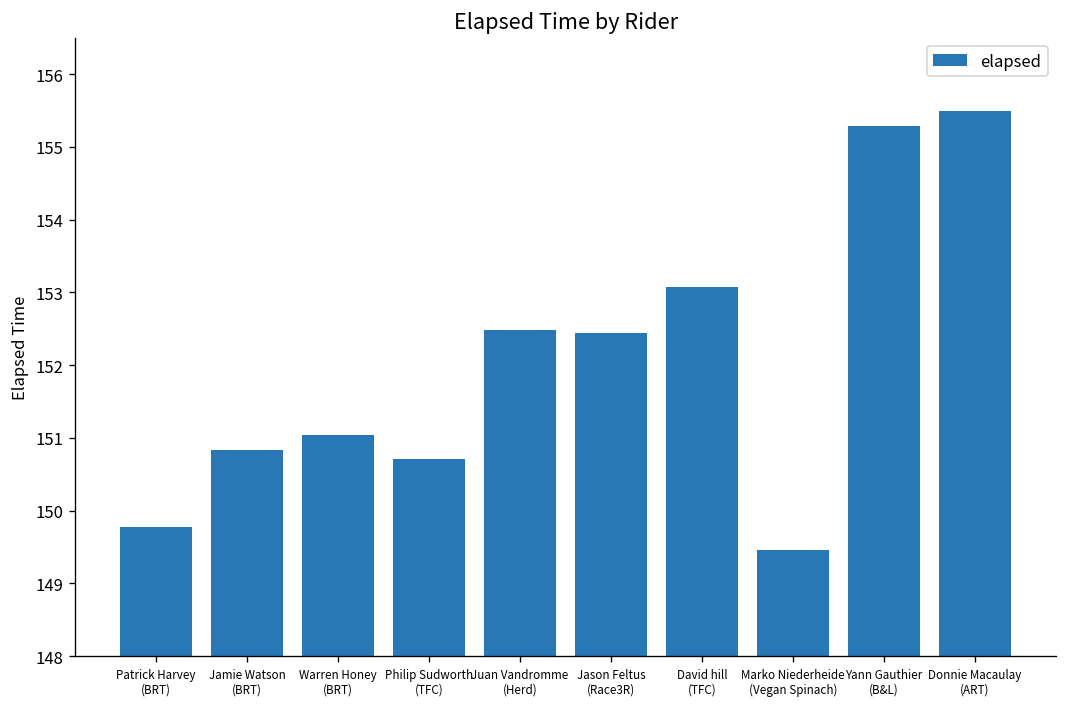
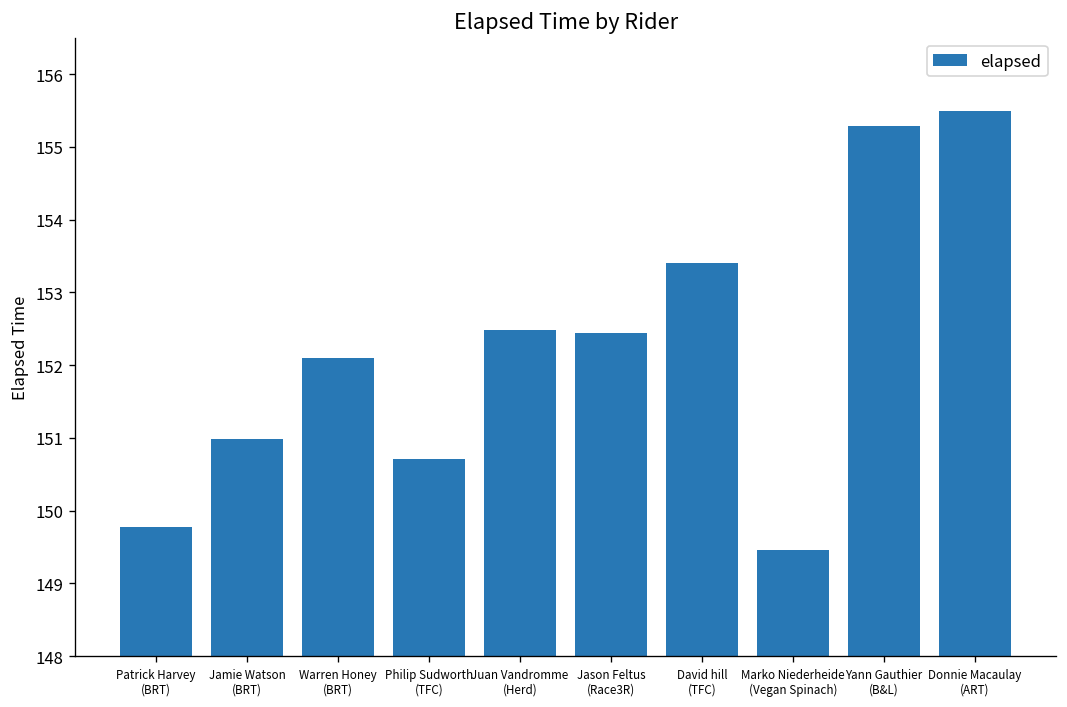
  {
    "Patrick Harvey (BRT)": 149.8,
-   "Jamie Watson (BRT)": 150.8,
-   "Warren Honey (BRT)": 151.0,
+   "Jamie Watson (BRT)": 151.0,
+   "Warren Honey (BRT)": 152.1,
    "Philip Sudworth (TFC)": 150.7,
    "Juan Vandromme (Herd)": 152.5,
    "Jason Feltus (Race3R)": 152.4,
-   "David hill (TFC)": 153.1,
+   "David hill (TFC)": 153.4,
    "Marko Niederheide (Vegan Spinach)": 149.5,
    "Yann Gauthier (B&L)": 155.3,
    "Donnie Macaulay (ART)": 155.5
  }
